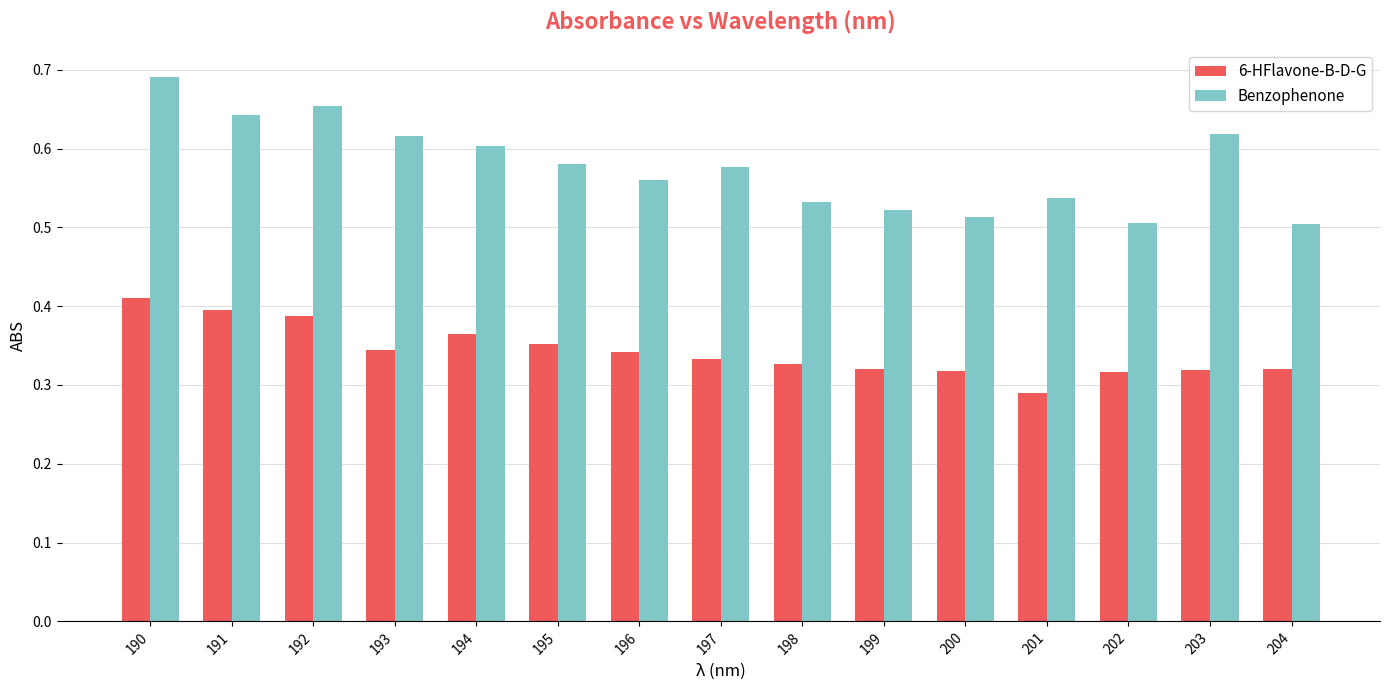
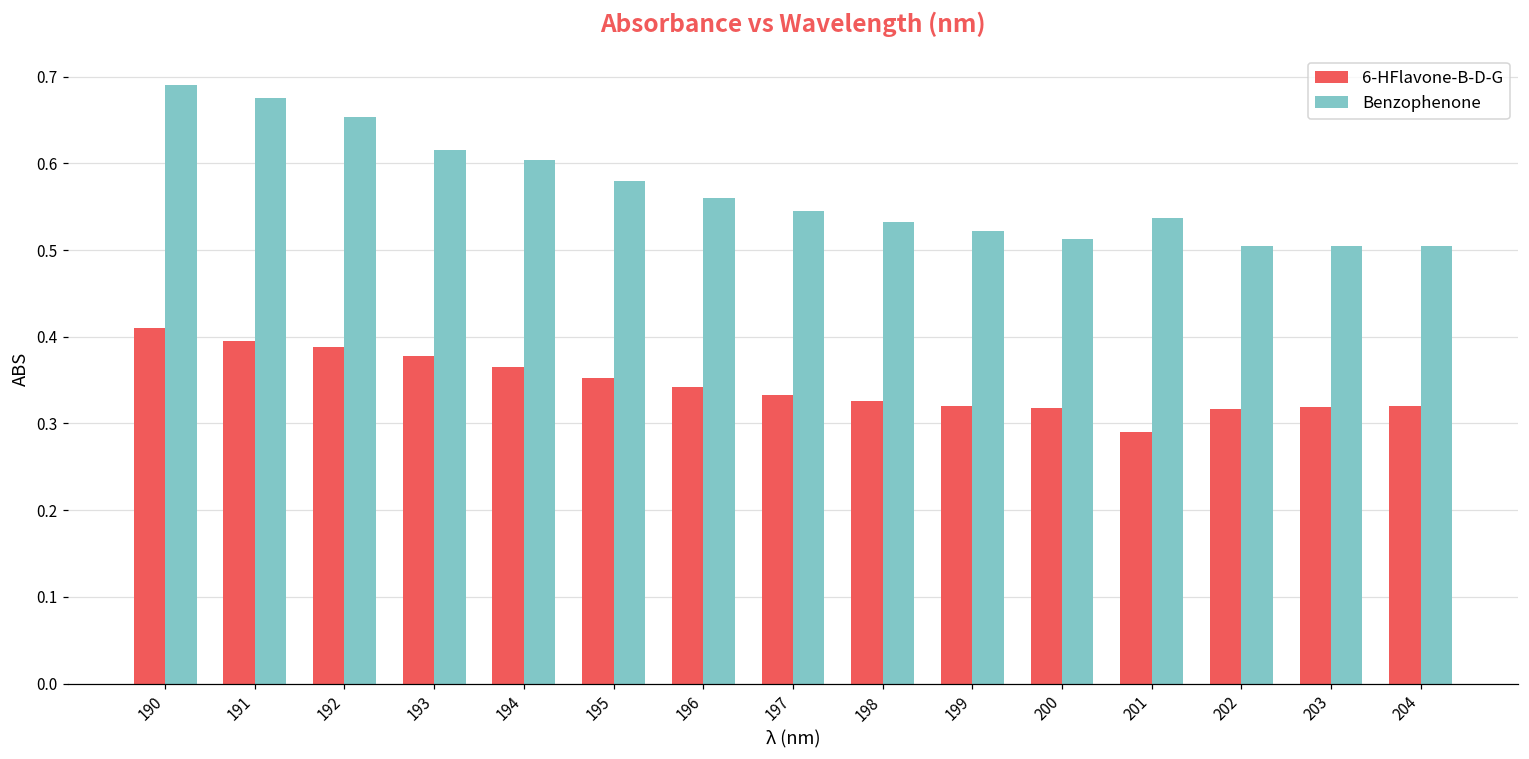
  {
    "6-HFlavone-B-D-G": {
      "190": 0.41,
      "191": 0.40,
      "192": 0.39,
-     "193": 0.34,
+     "193": 0.38,
      "194": 0.36,
      "195": 0.35,
      "196": 0.34,
      "197": 0.33,
      "198": 0.33,
      "199": 0.32,
      "200": 0.32,
      "201": 0.29,
      "202": 0.32,
      "203": 0.32,
      "204": 0.32
    },
    "Benzophenone": {
      "190": 0.69,
-     "191": 0.64,
+     "191": 0.68,
      "192": 0.65,
      "193": 0.62,
      "194": 0.60,
      "195": 0.58,
      "196": 0.56,
-     "197": 0.58,
+     "197": 0.55,
      "198": 0.53,
      "199": 0.52,
      "200": 0.51,
      "201": 0.54,
      "202": 0.50,
-     "203": 0.62,
+     "203": 0.50,
      "204": 0.50
    }
  }
